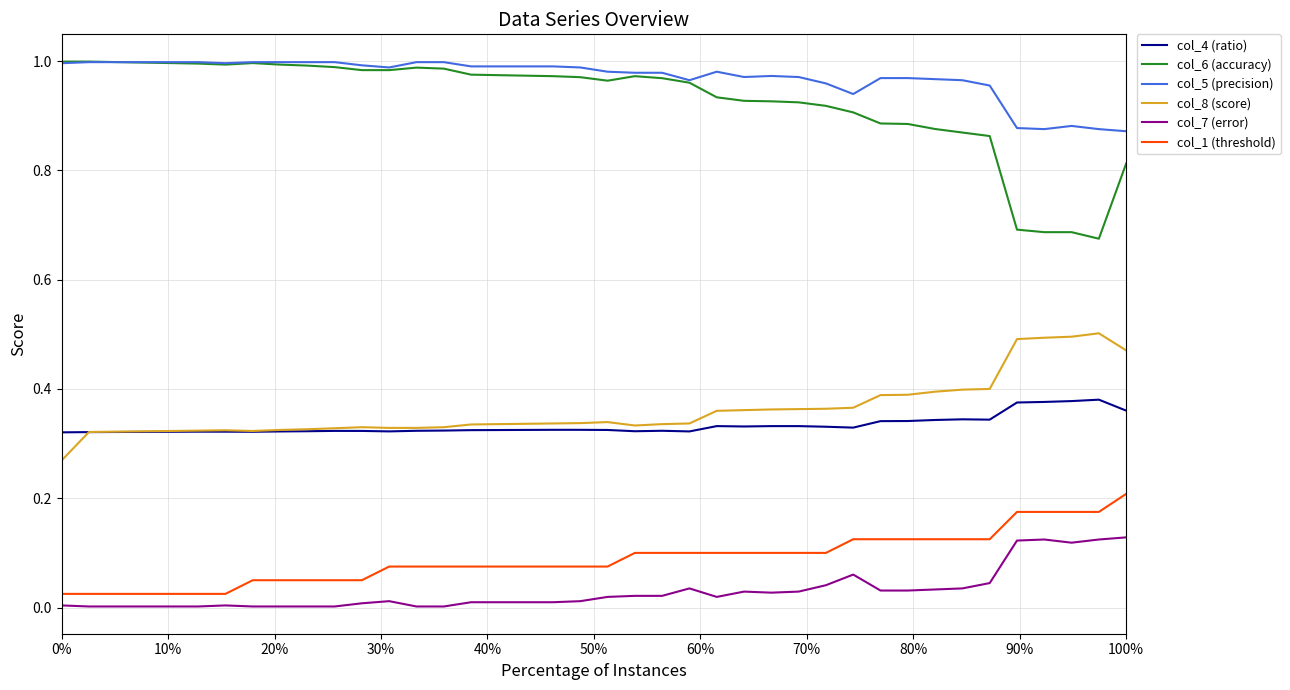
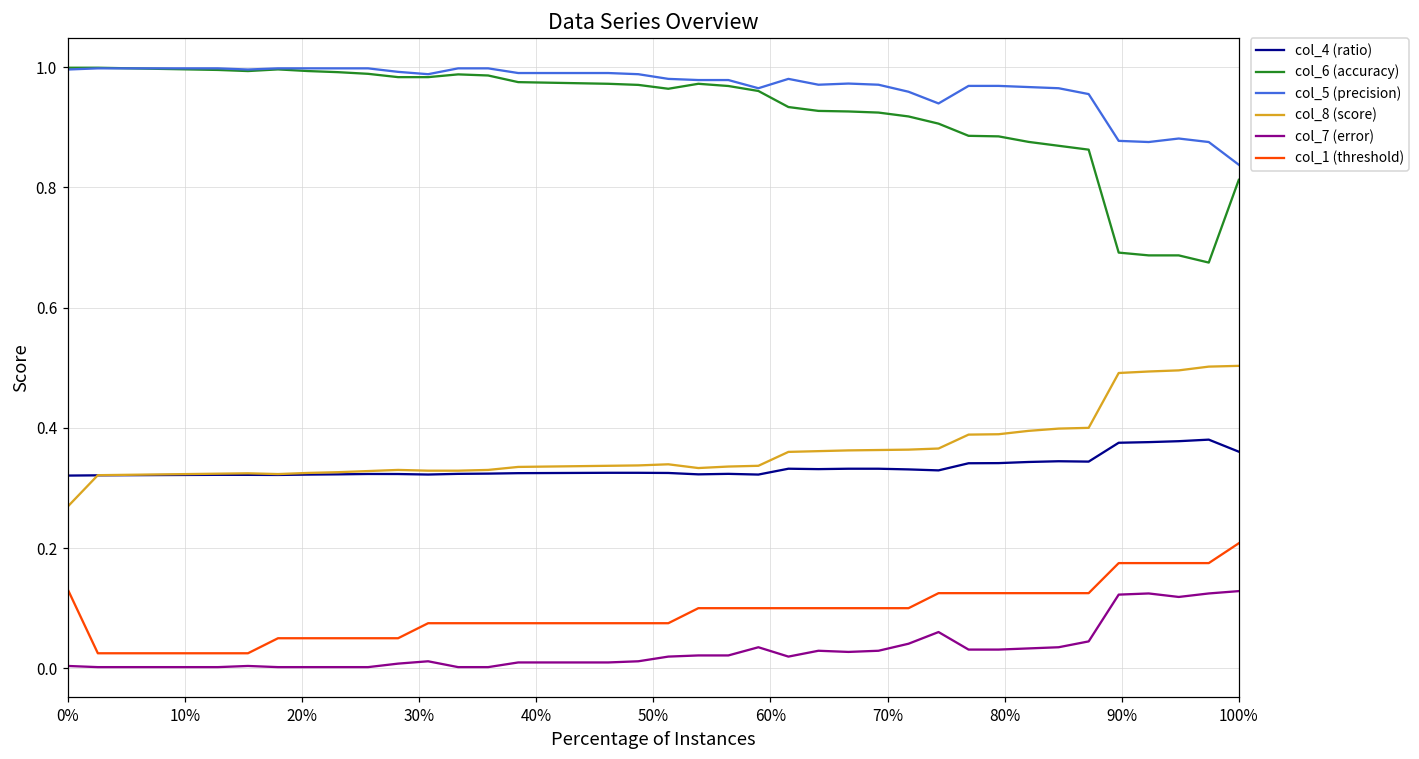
  {
    "col_4 (ratio)": {
      "0%": 0.32,
      "100%": 0.36
    },
    "col_6 (accuracy)": {
      "100%": 0.81
    },
    "col_5 (precision)": {
-     "100%": 0.87
+     "100%": 0.84
    },
    "col_8 (score)": {
      "0%": 0.27,
-     "100%": 0.47
+     "100%": 0.50
    },
    "col_7 (error)": {
      "0%": 0.00,
      "100%": 0.13
    },
    "col_1 (threshold)": {
-     "0%": 0.03,
+     "0%": 0.13,
      "100%": 0.21
    }
  }
